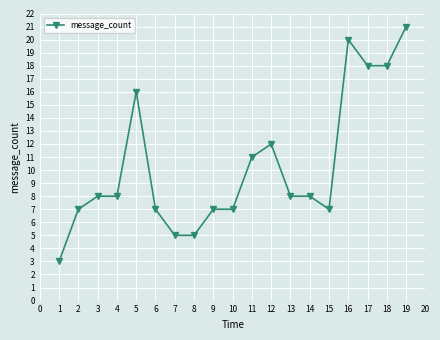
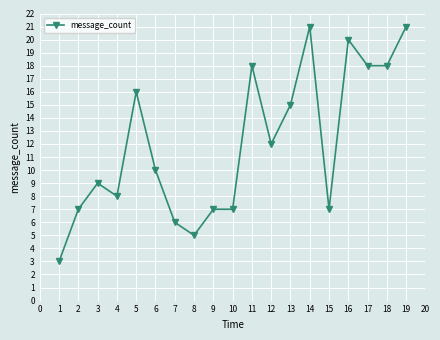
  {
    "1": 3,
    "2": 7,
-   "3": 8,
+   "3": 9,
    "4": 8,
    "5": 16,
-   "6": 7,
-   "7": 5,
+   "6": 10,
+   "7": 6,
    "8": 5,
    "9": 7,
    "10": 7,
-   "11": 11,
+   "11": 18,
    "12": 12,
-   "13": 8,
-   "14": 8,
+   "13": 15,
+   "14": 21,
    "15": 7,
    "16": 20,
    "17": 18,
    "18": 18,
    "19": 21
  }
